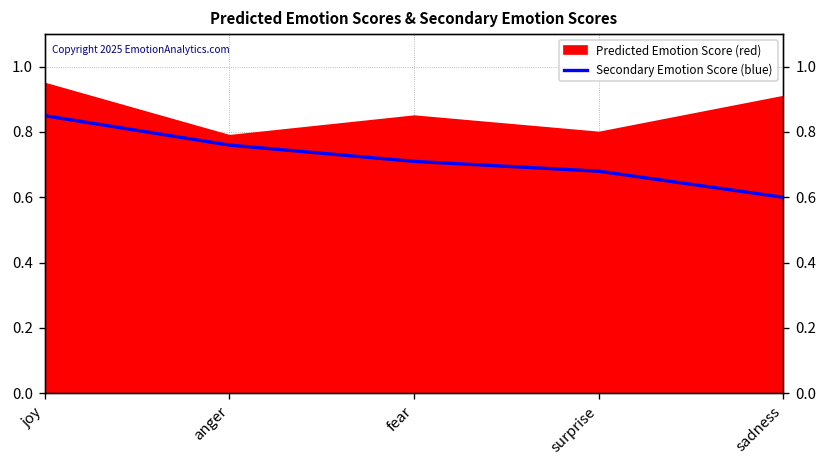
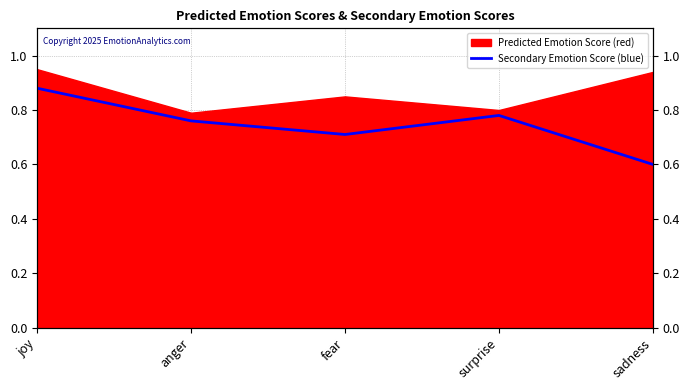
  {
    "Secondary Emotion Score (blue)": {
-     "joy": 0.85,
+     "joy": 0.88,
      "anger": 0.76,
      "fear": 0.71,
-     "surprise": 0.68,
+     "surprise": 0.78,
      "sadness": 0.60
    },
    "Predicted Emotion Score (red)": {
      "anger": 0.79,
      "fear": 0.85,
      "surprise": 0.80,
-     "sadness": 0.91
+     "sadness": 0.94
    }
  }
